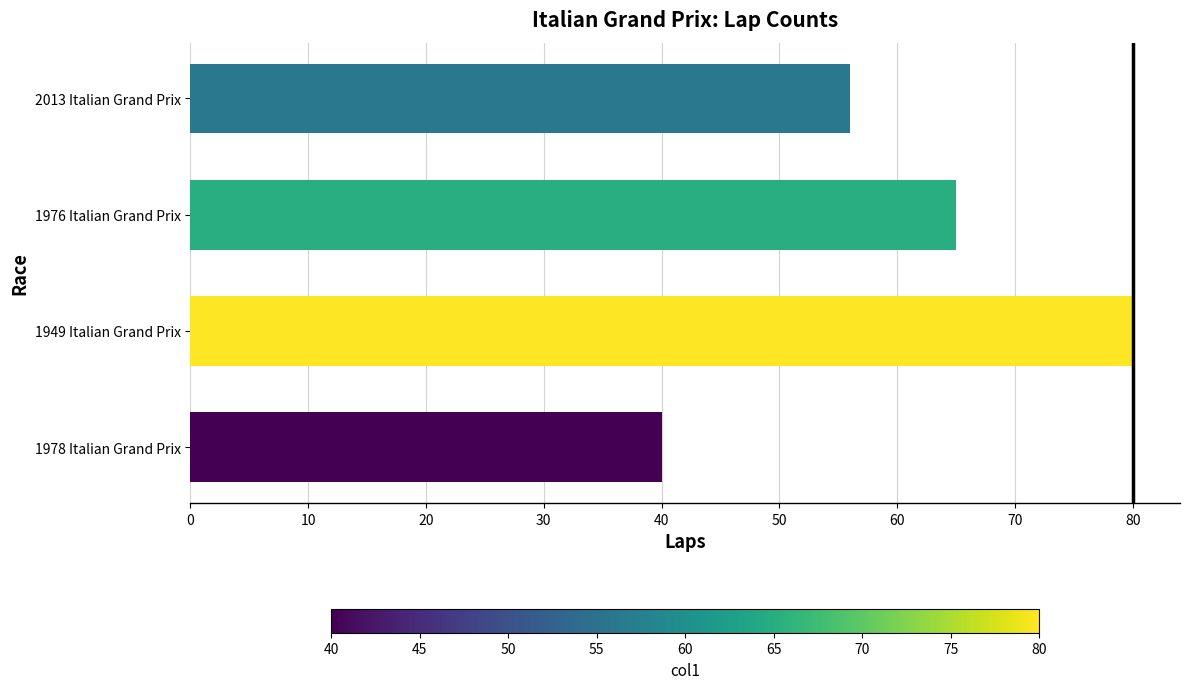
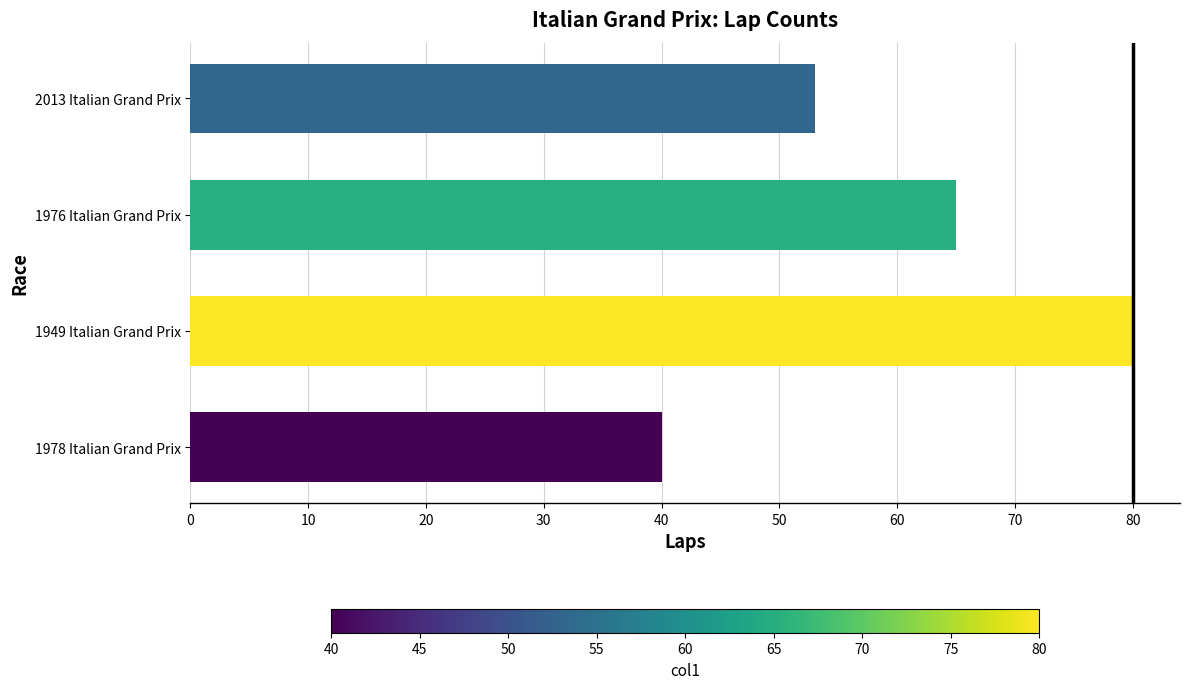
  {
-   "2013 Italian Grand Prix": 56,
+   "2013 Italian Grand Prix": 53,
    "1976 Italian Grand Prix": 65,
    "1949 Italian Grand Prix": 80,
    "1978 Italian Grand Prix": 40
  }
